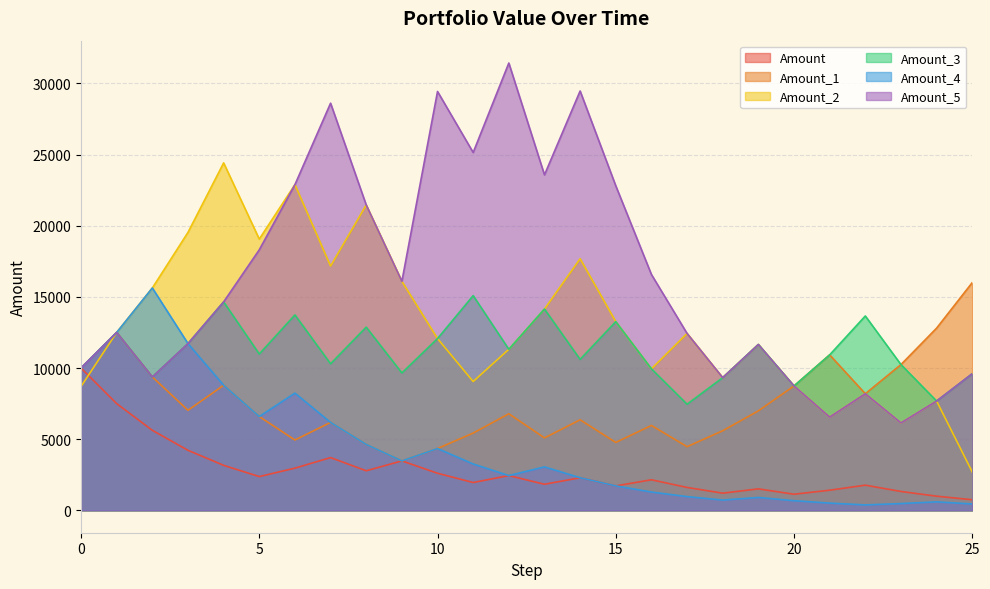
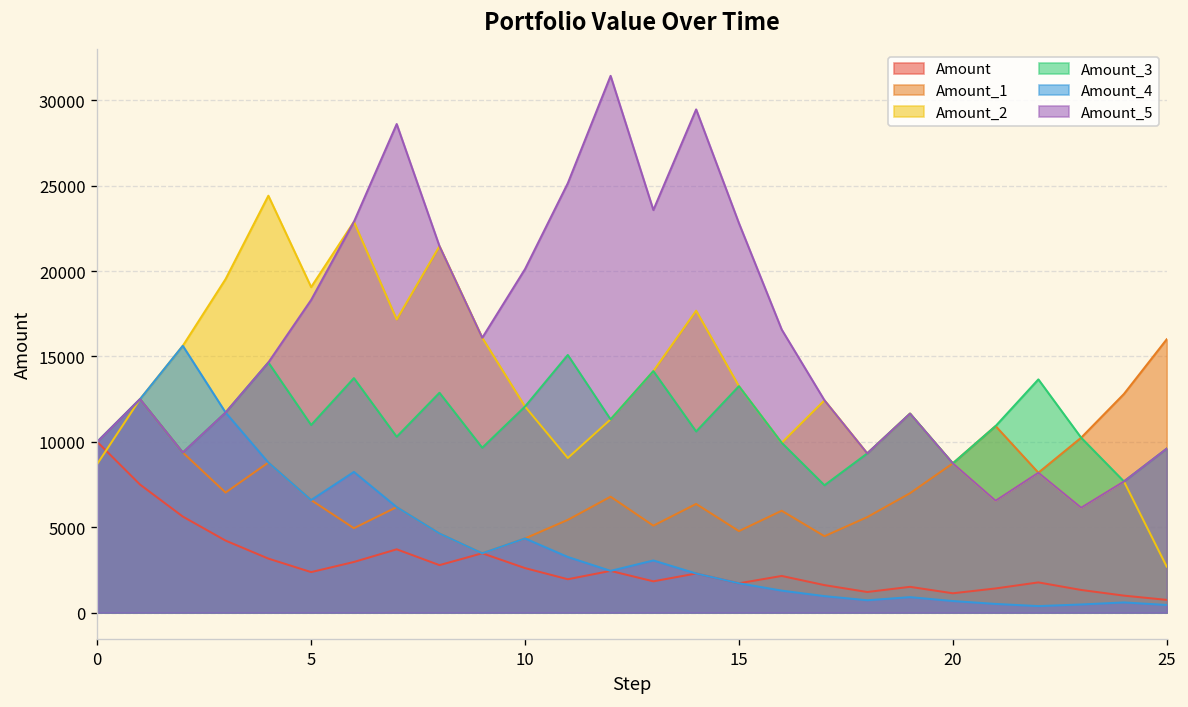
  {
    "Amount_2": {
      "0": 8700,
      "5": 19100,
      "25": 2700
    },
    "Amount_3": {
      "5": 11000
    },
    "Amount_4": {
      "20": 700,
      "25": 400
    },
    "Amount_5": {
      "5": 18300,
-     "10": 29400,
+     "10": 20100,
      "15": 22800
    }
  }
